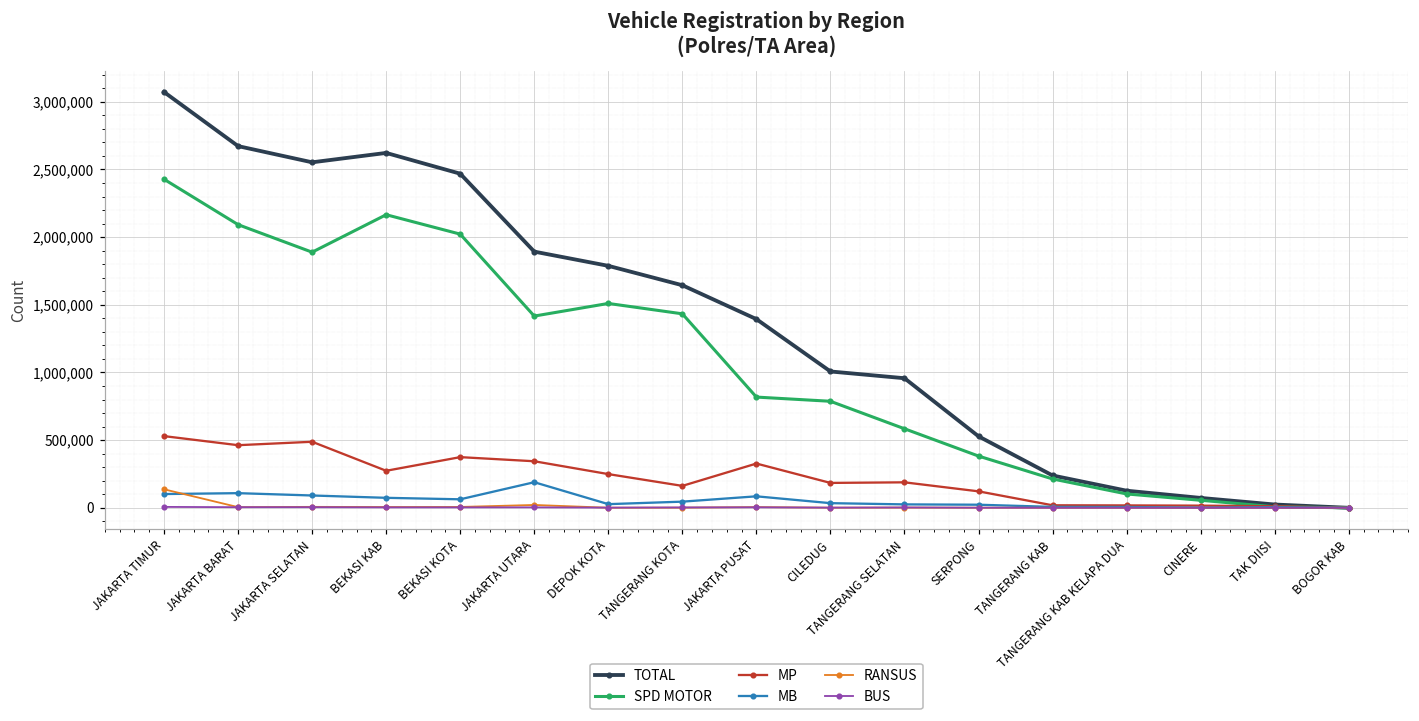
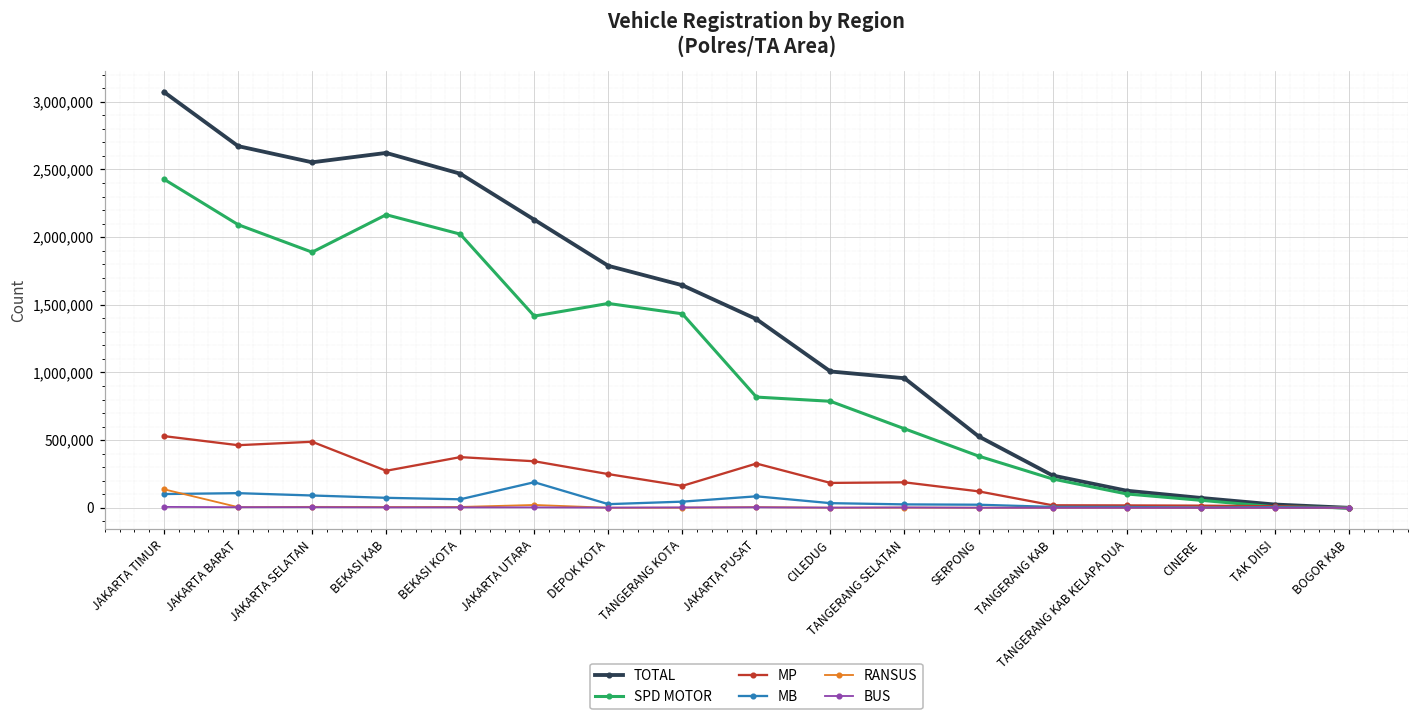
  {
    "TOTAL": {
      "JAKARTA TIMUR": "3,070,000",
      "JAKARTA BARAT": "2,670,000",
      "JAKARTA SELATAN": "2,550,000",
      "BEKASI KAB": "2,620,000",
      "BEKASI KOTA": "2,470,000",
-     "JAKARTA UTARA": "1,890,000",
+     "JAKARTA UTARA": "2,130,000",
      "DEPOK KOTA": "1,790,000",
      "TANGERANG KOTA": "1,640,000",
      "JAKARTA PUSAT": "1,390,000",
      "CILEDUG": "1,010,000",
      "TANGERANG SELATAN": "960,000",
      "SERPONG": "530,000",
      "TANGERANG KAB": "240,000",
      "TANGERANG KAB KELAPA DUA": "130,000"
    },
    "SPD MOTOR": {
      "JAKARTA TIMUR": "2,430,000",
      "JAKARTA BARAT": "2,090,000",
      "JAKARTA SELATAN": "1,890,000",
      "BEKASI KAB": "2,170,000",
      "BEKASI KOTA": "2,020,000",
      "JAKARTA UTARA": "1,420,000",
      "DEPOK KOTA": "1,510,000",
      "TANGERANG KOTA": "1,430,000",
      "JAKARTA PUSAT": "820,000",
      "CILEDUG": "790,000",
      "TANGERANG SELATAN": "580,000",
      "SERPONG": "380,000",
      "TANGERANG KAB": "210,000",
      "TANGERANG KAB KELAPA DUA": "100,000"
    },
    "MP": {
      "JAKARTA TIMUR": "530,000",
      "JAKARTA BARAT": "460,000",
      "JAKARTA SELATAN": "490,000",
      "BEKASI KAB": "270,000",
      "BEKASI KOTA": "370,000",
      "JAKARTA UTARA": "340,000",
      "DEPOK KOTA": "250,000",
      "TANGERANG KOTA": "160,000",
      "JAKARTA PUSAT": "330,000",
      "CILEDUG": "180,000",
      "TANGERANG SELATAN": "190,000",
      "SERPONG": "120,000"
    },
    "MB": {
      "JAKARTA TIMUR": "100,000",
      "JAKARTA BARAT": "110,000",
      "JAKARTA SELATAN": "90,000",
      "BEKASI KAB": "70,000",
      "BEKASI KOTA": "60,000",
      "JAKARTA UTARA": "190,000",
      "DEPOK KOTA": "30,000",
      "TANGERANG KOTA": "50,000",
      "JAKARTA PUSAT": "80,000",
      "CILEDUG": "30,000",
      "TANGERANG SELATAN": "30,000",
      "SERPONG": "20,000"
    },
    "RANSUS": {
      "JAKARTA TIMUR": "140,000"
    },
    "BUS": {
      "JAKARTA TIMUR": "10,000"
    }
  }
